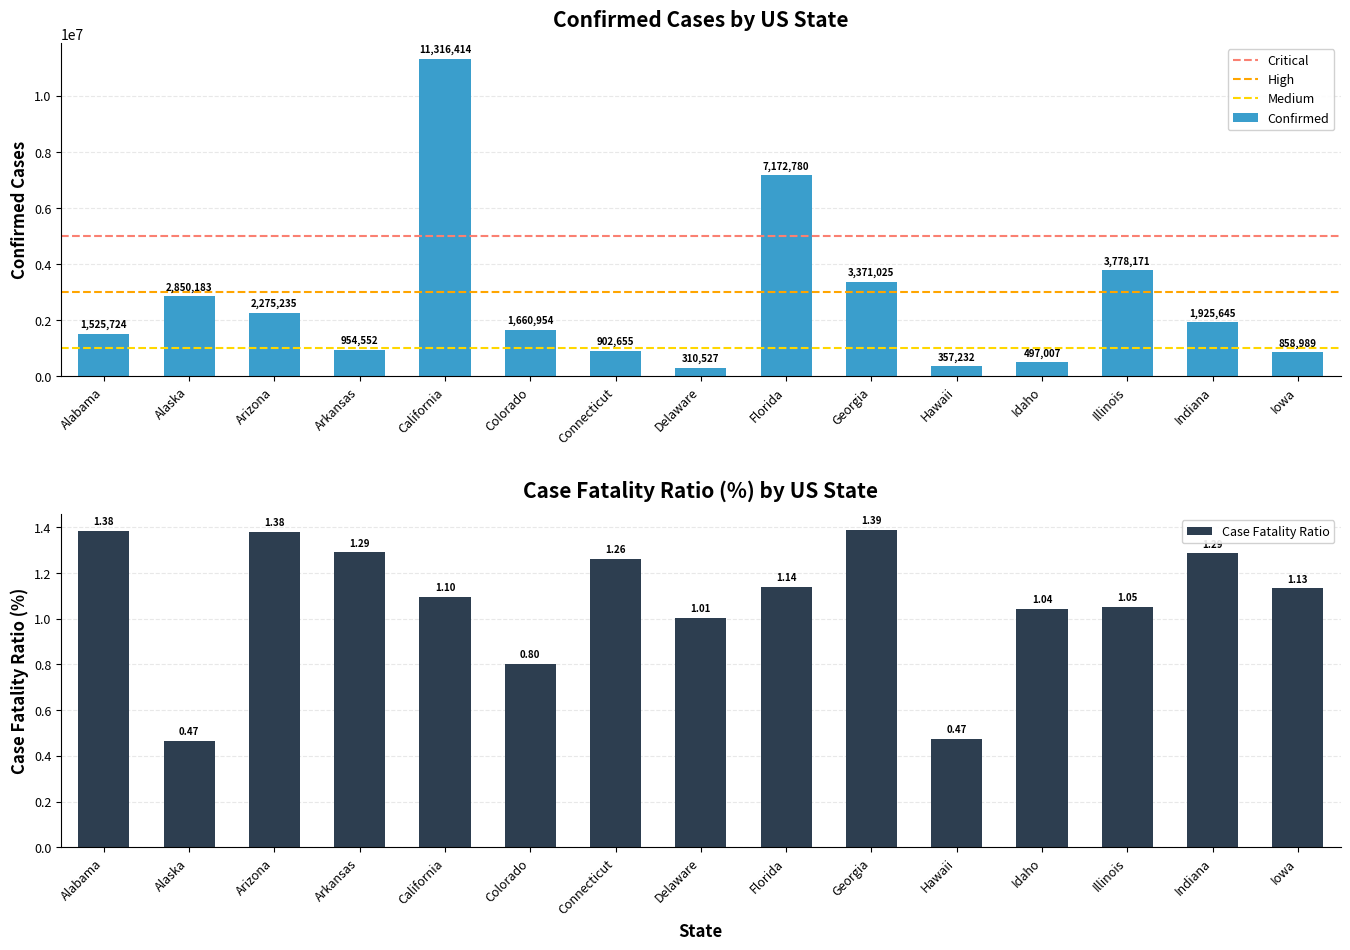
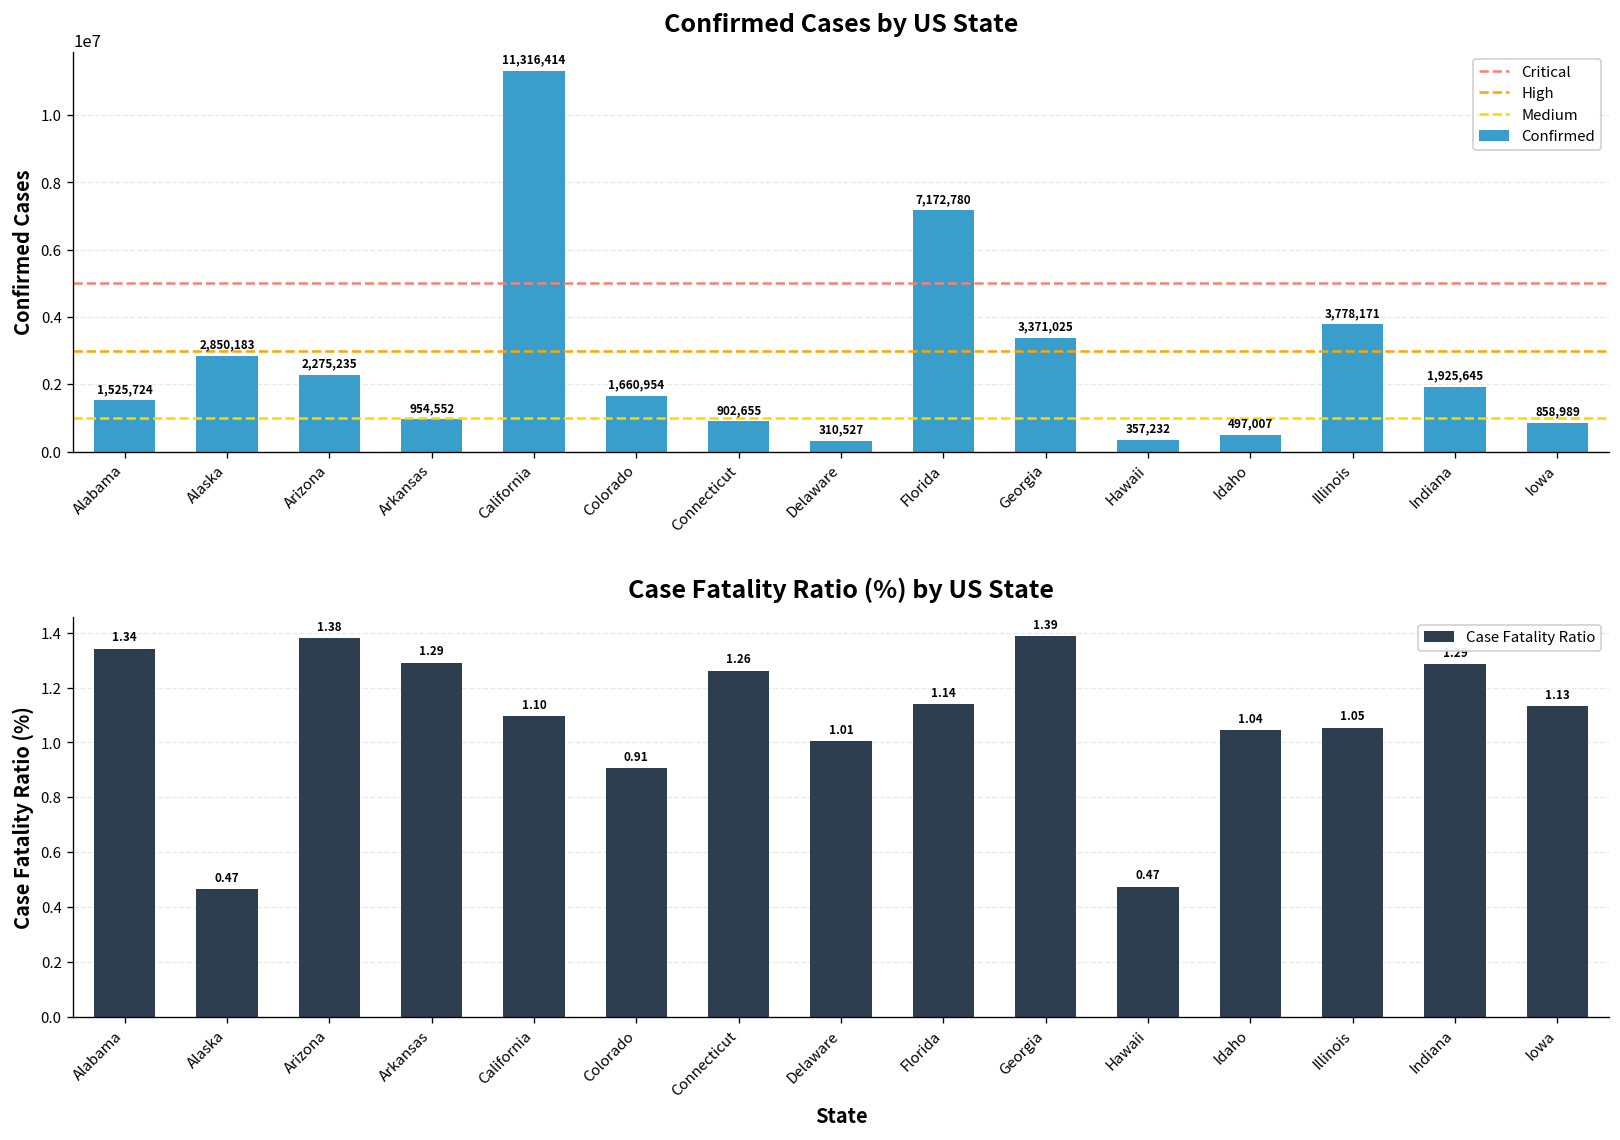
  {
    "Confirmed Cases by US State": {
      "Alabama": "1,525,724",
      "Alaska": "2,850,183",
      "Arizona": "2,275,235",
      "Arkansas": "954,552",
      "California": "11,316,414",
      "Colorado": "1,660,954",
      "Connecticut": "902,655",
      "Delaware": "310,527",
      "Florida": "7,172,780",
      "Georgia": "3,371,025",
      "Hawaii": "357,232",
      "Idaho": "497,007",
      "Illinois": "3,778,171",
      "Indiana": "1,925,645",
      "Iowa": "858,989"
    },
    "Case Fatality Ratio (%) by US State": {
-     "Alabama": "1.38",
+     "Alabama": "1.34",
      "Alaska": "0.47",
      "Arizona": "1.38",
      "Arkansas": "1.29",
      "California": "1.10",
-     "Colorado": "0.80",
+     "Colorado": "0.91",
      "Connecticut": "1.26",
      "Delaware": "1.01",
      "Florida": "1.14",
      "Georgia": "1.39",
      "Hawaii": "0.47",
      "Idaho": "1.04",
      "Illinois": "1.05",
      "Iowa": "1.13"
    }
  }
